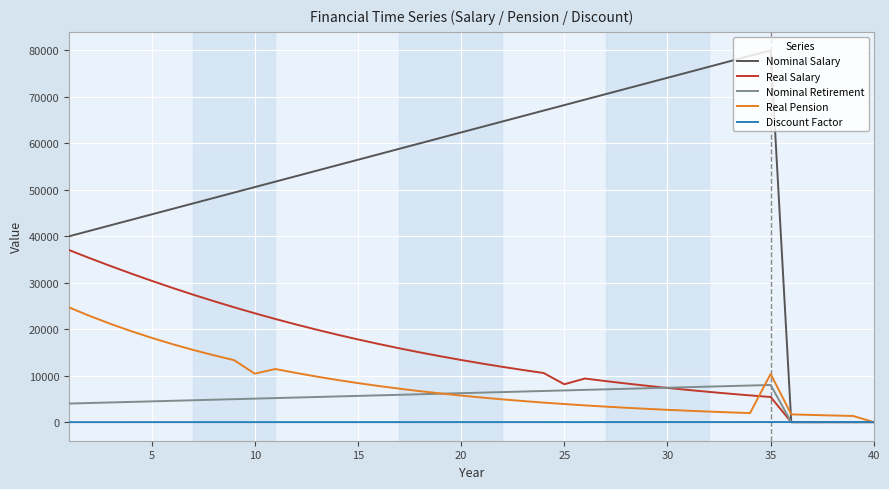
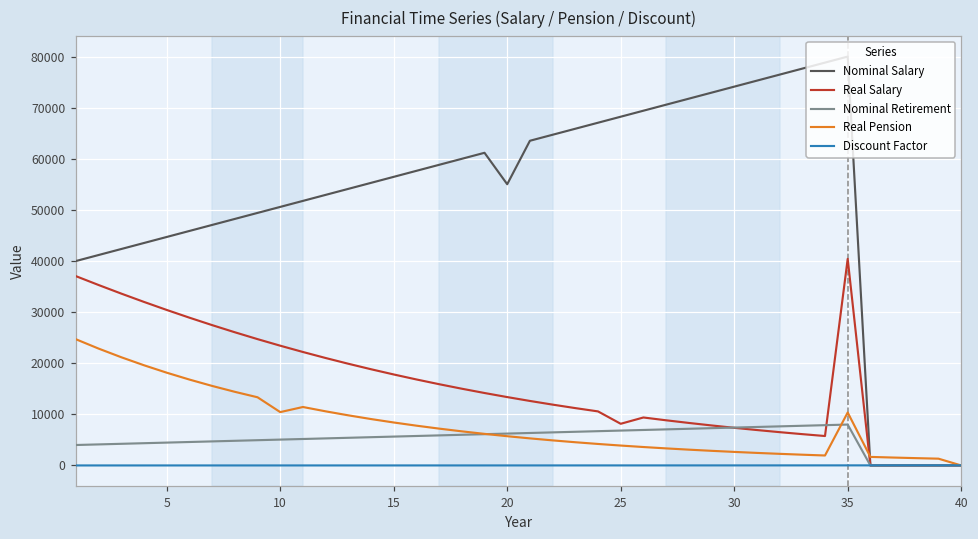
  {
    "Nominal Salary": {
      "5": 45000,
      "10": 51000,
      "15": 56000,
-     "20": 62000,
+     "20": 55000,
      "25": 68000,
      "30": 74000
    },
    "Real Salary": {
      "5": 30000,
      "10": 23000,
      "15": 18000,
      "20": 13000,
      "25": 8000,
-     "35": 5000
+     "35": 40000
    },
    "Nominal Retirement": {
      "5": 4000,
      "10": 5000,
      "15": 6000,
      "25": 7000,
      "35": 8000
    },
    "Real Pension": {
      "5": 18000,
      "10": 10000,
      "15": 8000,
      "25": 4000,
      "30": 3000,
      "35": 10000
    },
    "Discount Factor": {
      "5": 0,
      "10": 0,
      "15": 0,
      "20": 0,
      "25": 0,
      "30": 0,
      "35": 0
    }
  }
